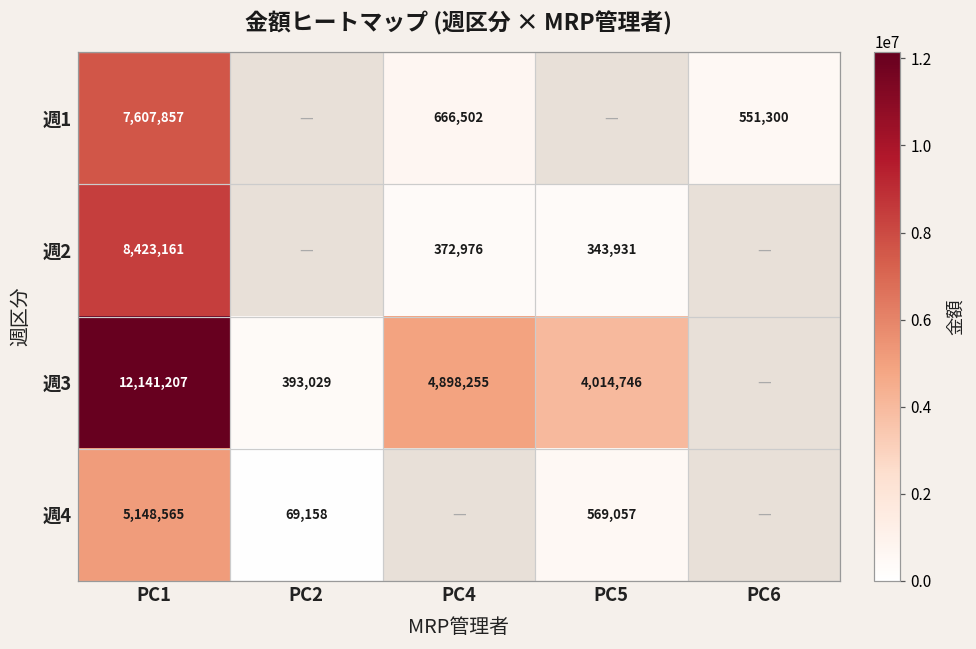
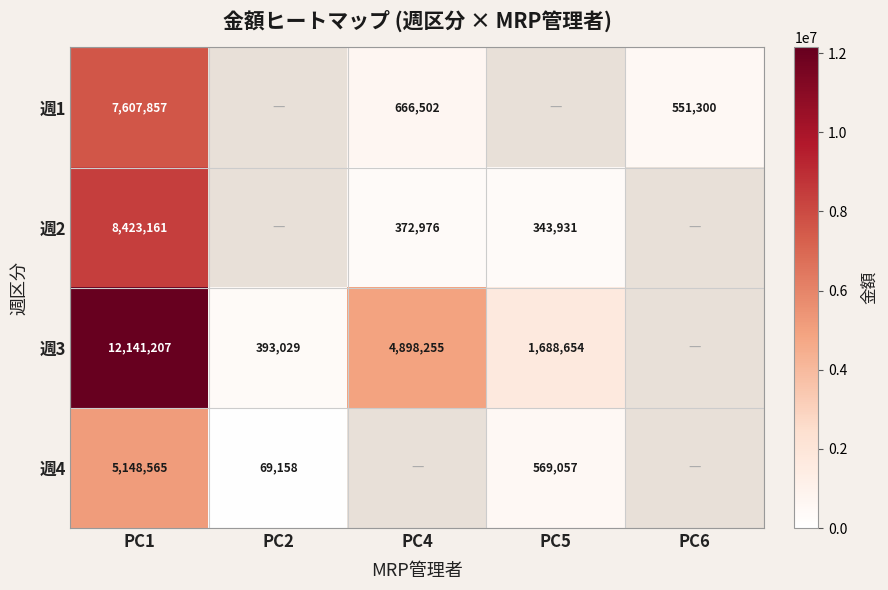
  {
    "週1": {
      "PC1": "7,607,857",
      "PC4": "666,502",
      "PC6": "551,300"
    },
    "週2": {
      "PC1": "8,423,161",
      "PC4": "372,976",
      "PC5": "343,931"
    },
    "週3": {
      "PC1": "12,141,207",
      "PC2": "393,029",
      "PC4": "4,898,255",
-     "PC5": "4,014,746"
+     "PC5": "1,688,654"
    },
    "週4": {
      "PC1": "5,148,565",
      "PC2": "69,158",
      "PC5": "569,057"
    }
  }
